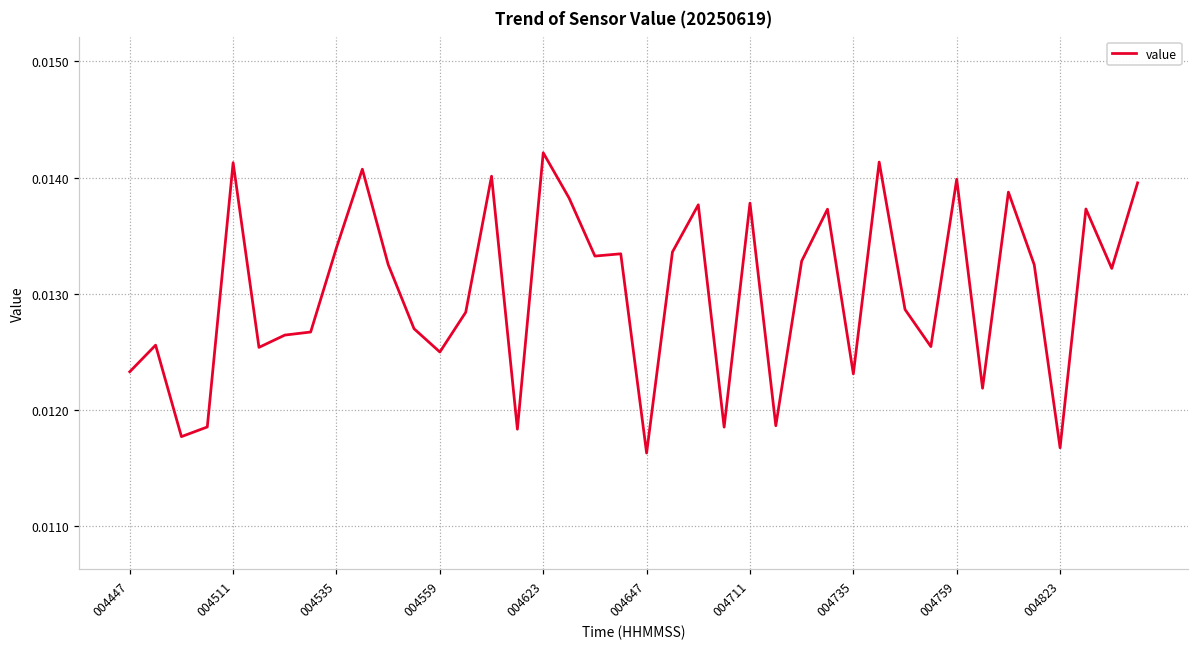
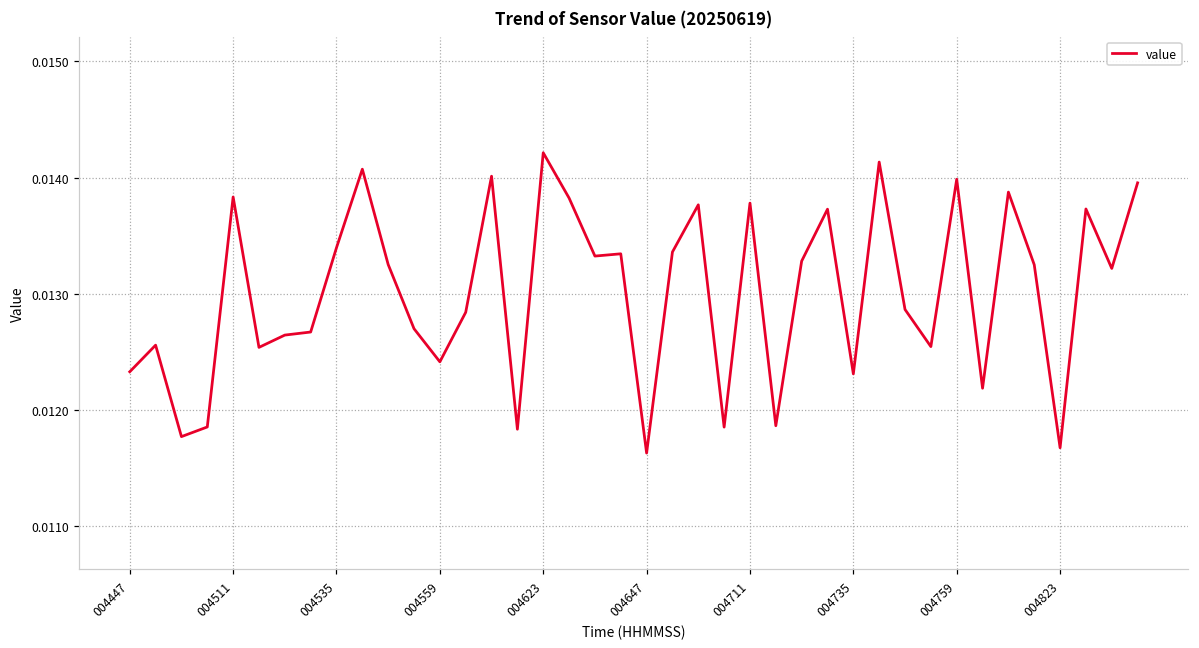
  {
    "004447": 0.01233,
-   "004511": 0.01413,
+   "004511": 0.01383,
    "004535": 0.01340,
-   "004559": 0.01250,
+   "004559": 0.01241,
    "004623": 0.01421,
    "004647": 0.01163,
    "004711": 0.01378,
    "004735": 0.01231,
    "004759": 0.01398,
    "004823": 0.01167
  }
